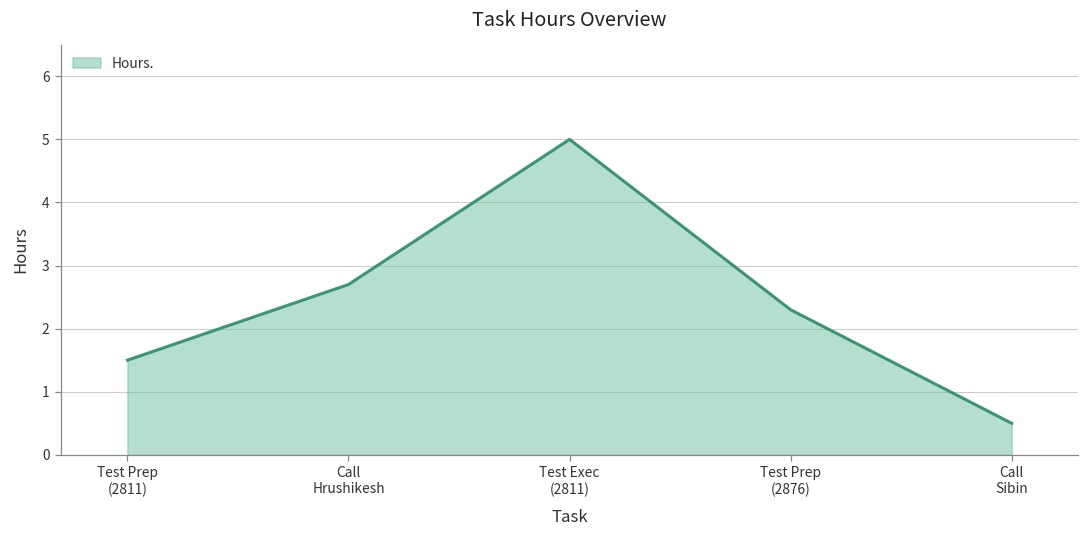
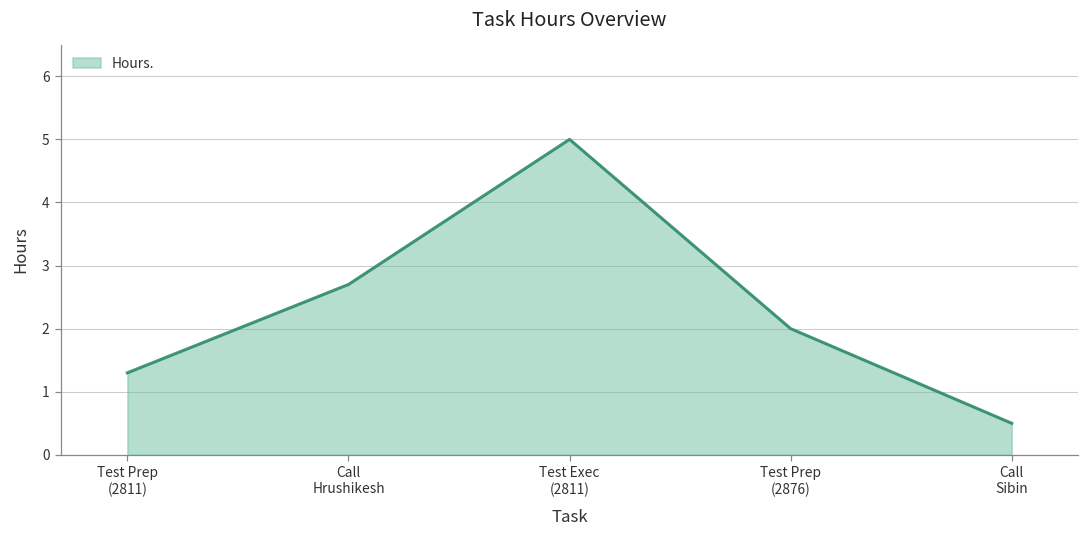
  {
-   "Test Prep (2811)": 1.5,
+   "Test Prep (2811)": 1.3,
    "Call Hrushikesh": 2.7,
    "Test Exec (2811)": 5.0,
-   "Test Prep (2876)": 2.3,
+   "Test Prep (2876)": 2.0,
    "Call Sibin": 0.5
  }
